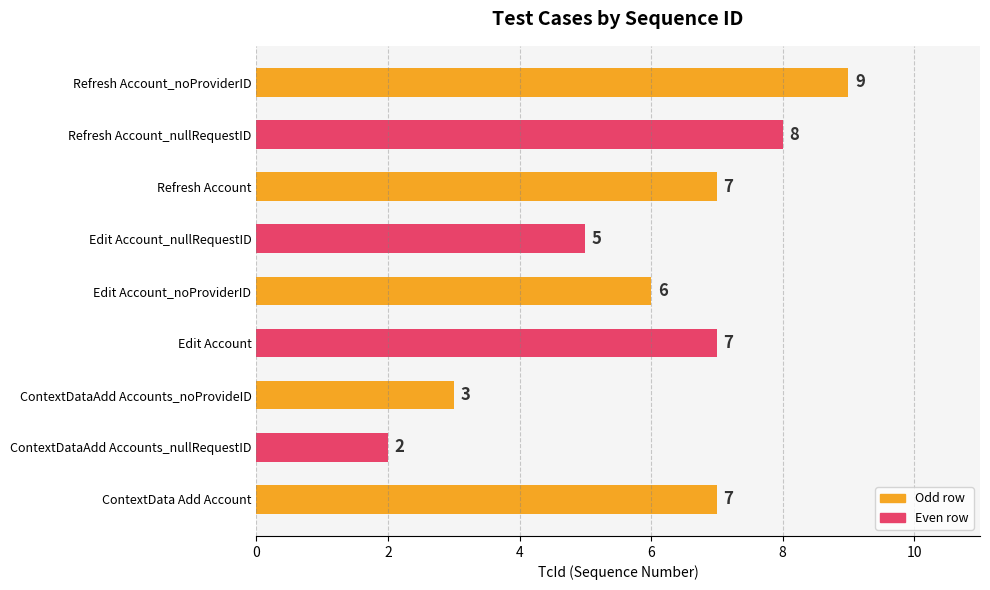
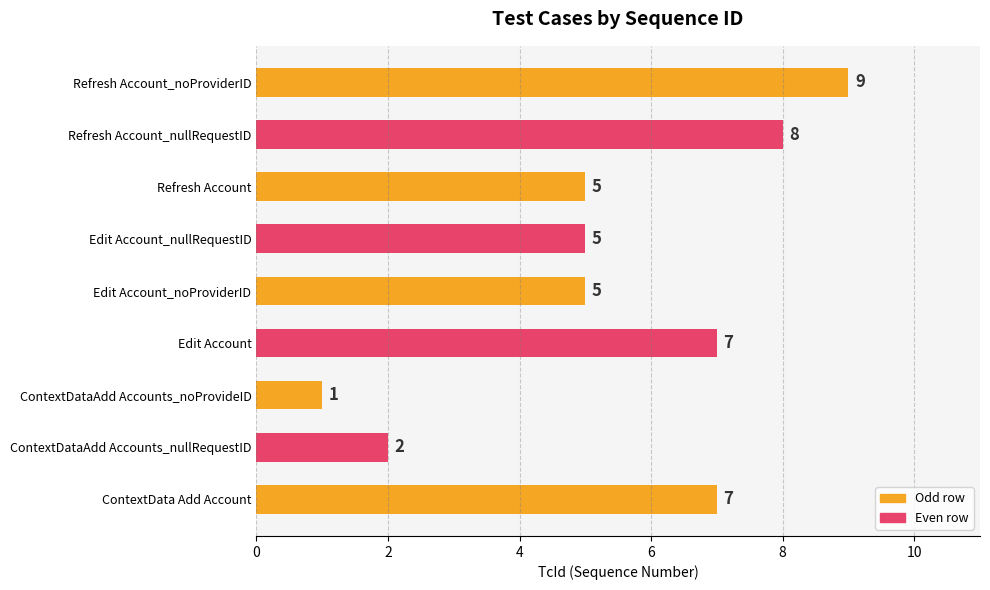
  {
    "Refresh Account_noProviderID": 9,
    "Refresh Account_nullRequestID": 8,
-   "Refresh Account": 7,
+   "Refresh Account": 5,
    "Edit Account_nullRequestID": 5,
-   "Edit Account_noProviderID": 6,
+   "Edit Account_noProviderID": 5,
    "Edit Account": 7,
-   "ContextDataAdd Accounts_noProvideID": 3,
+   "ContextDataAdd Accounts_noProvideID": 1,
    "ContextDataAdd Accounts_nullRequestID": 2,
    "ContextData Add Account": 7
  }
